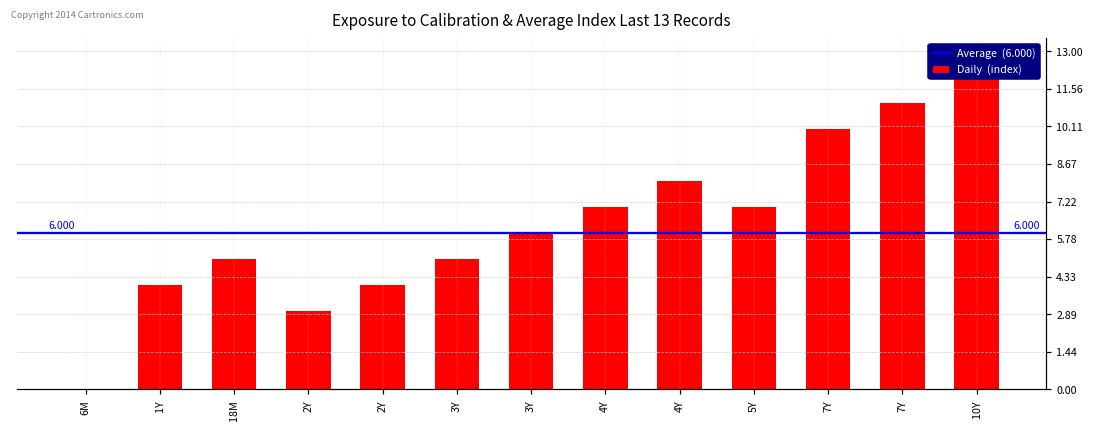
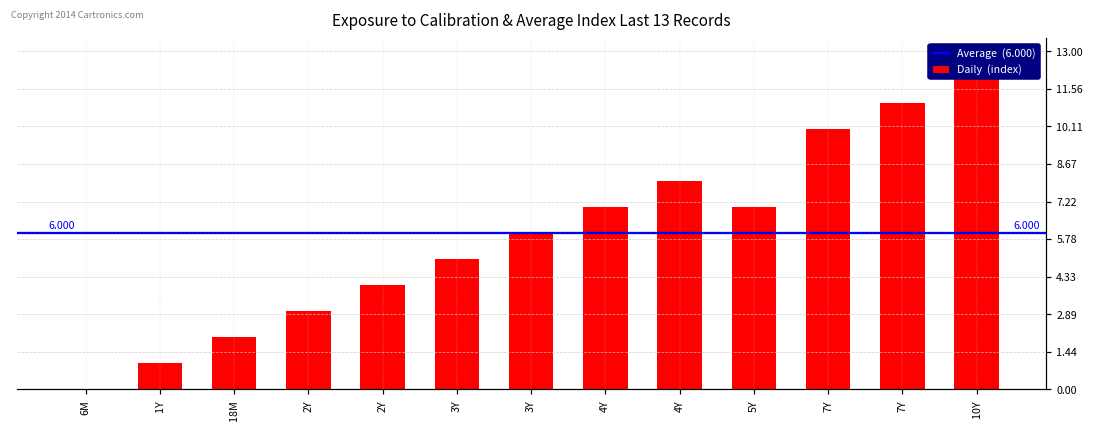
  {
    "6M": 0,
-   "1Y": 4,
-   "18M": 5,
+   "1Y": 1,
+   "18M": 2,
    "5Y": 7
  }
